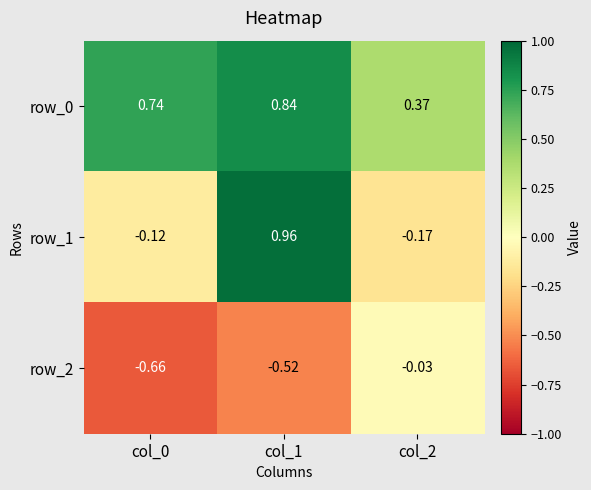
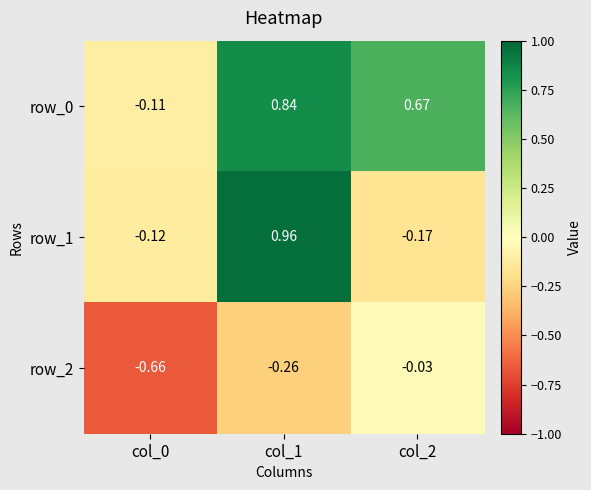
  {
    "row_0": {
-     "col_0": 0.74,
+     "col_0": -0.11,
      "col_1": 0.84,
-     "col_2": 0.37
+     "col_2": 0.67
    },
    "row_1": {
      "col_0": -0.12,
      "col_1": 0.96,
      "col_2": -0.17
    },
    "row_2": {
      "col_0": -0.66,
-     "col_1": -0.52,
+     "col_1": -0.26,
      "col_2": -0.03
    }
  }
